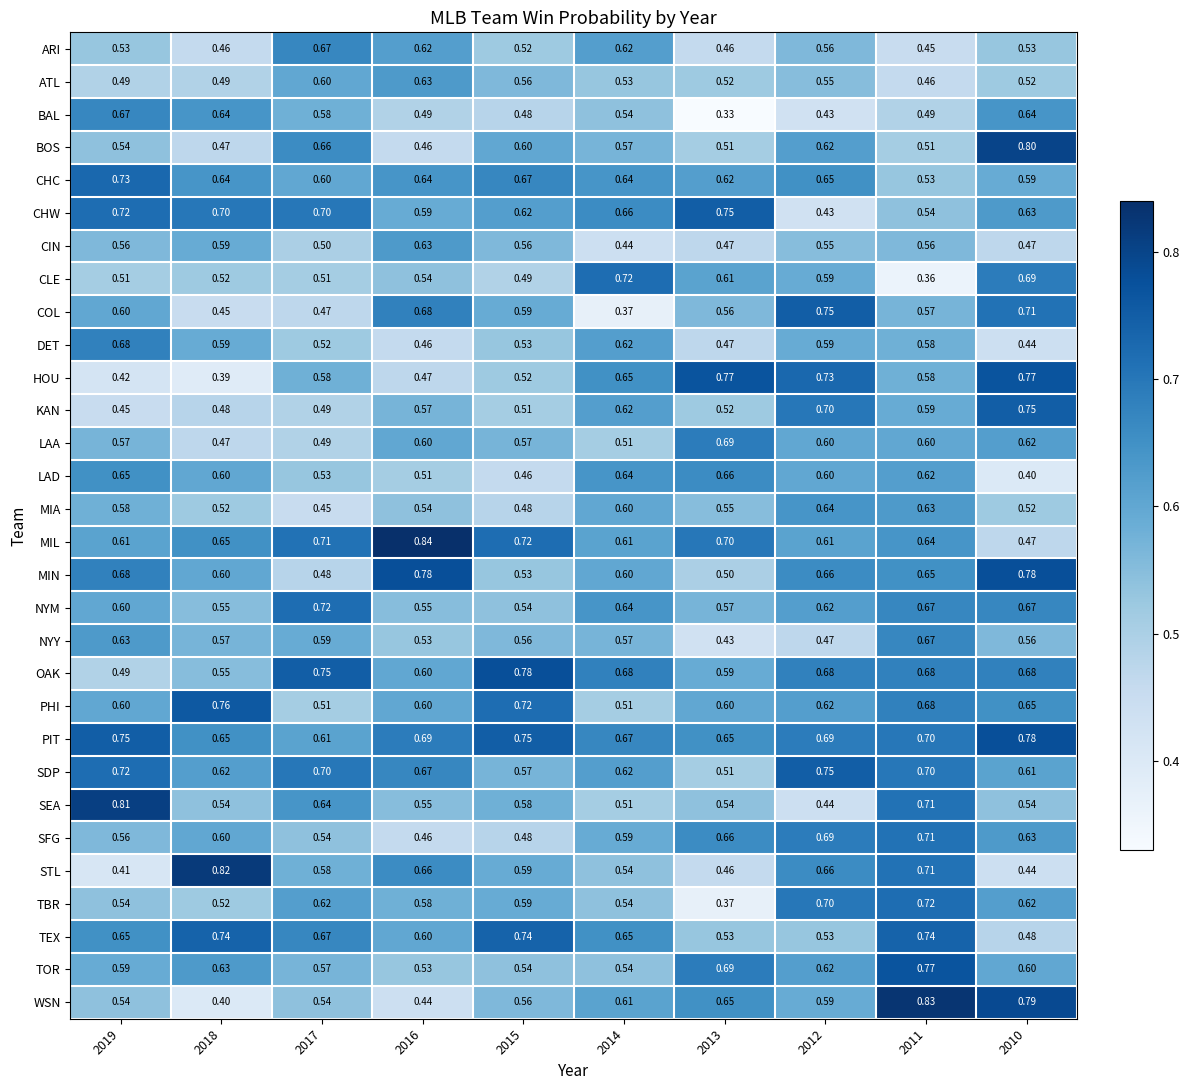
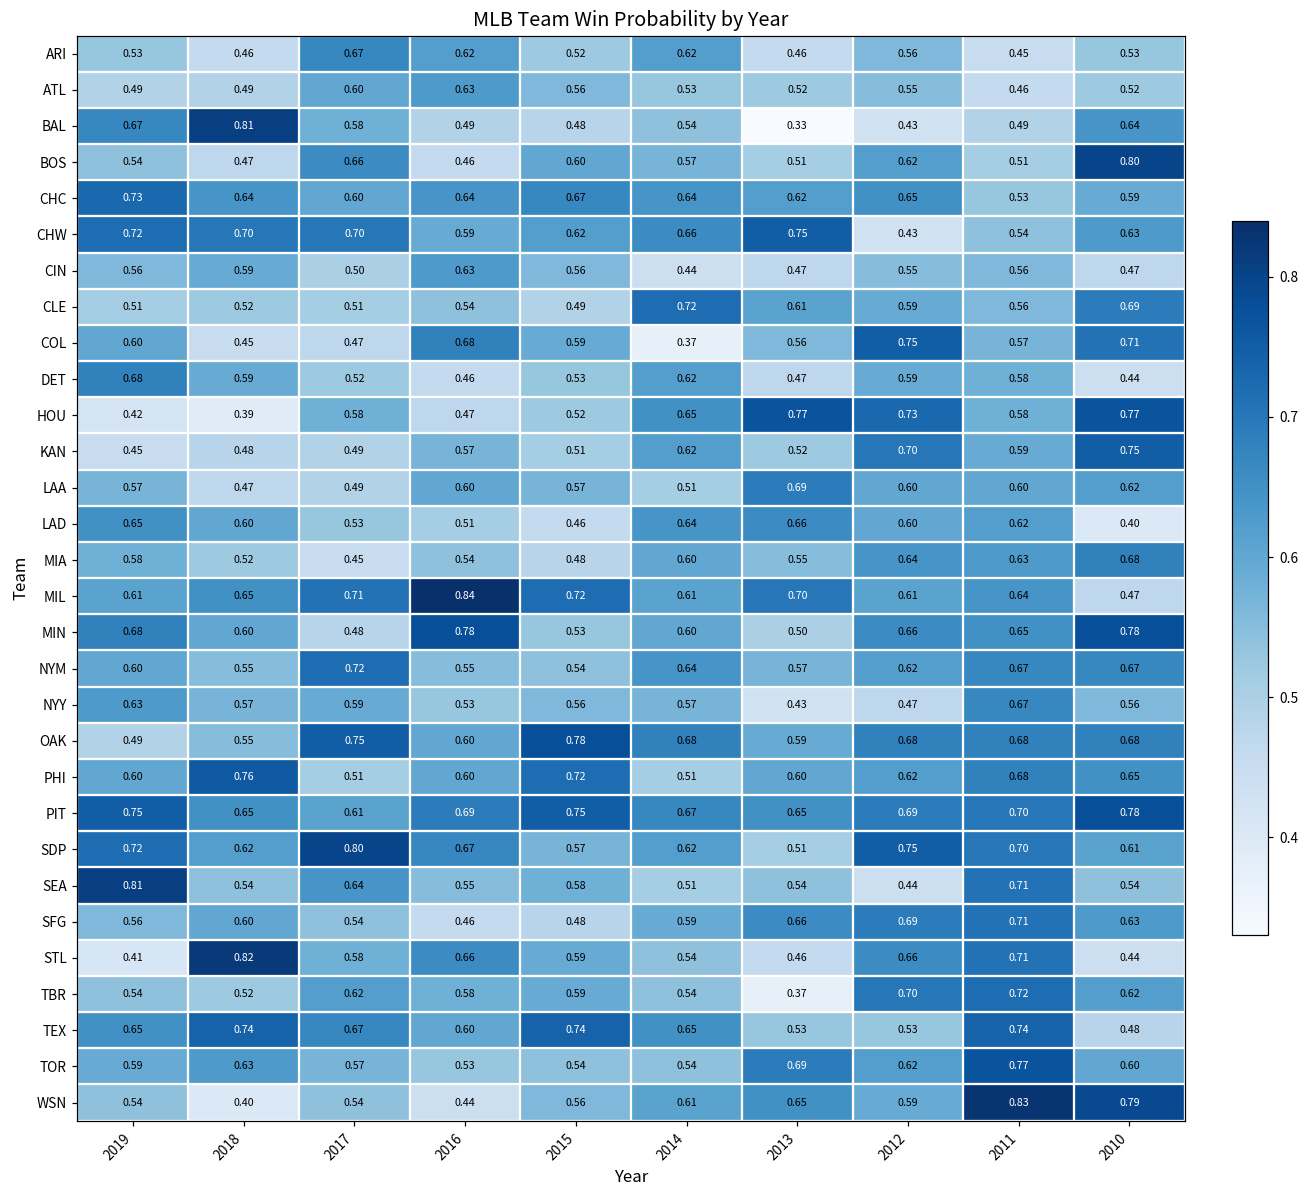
  {
    "BAL": {
      "2019": 0.67,
-     "2018": 0.64,
+     "2018": 0.81,
      "2017": 0.58,
      "2016": 0.49,
      "2015": 0.48,
      "2014": 0.54,
      "2013": 0.33,
      "2012": 0.43,
      "2011": 0.49,
      "2010": 0.64
    },
    "CLE": {
      "2019": 0.51,
      "2018": 0.52,
      "2017": 0.51,
      "2016": 0.54,
      "2015": 0.49,
      "2014": 0.72,
      "2013": 0.61,
      "2012": 0.59,
-     "2011": 0.36,
+     "2011": 0.56,
      "2010": 0.69
    },
    "MIA": {
      "2019": 0.58,
      "2018": 0.52,
      "2017": 0.45,
      "2016": 0.54,
      "2015": 0.48,
      "2014": 0.60,
      "2013": 0.55,
      "2012": 0.64,
      "2011": 0.63,
-     "2010": 0.52
+     "2010": 0.68
    },
    "SDP": {
      "2019": 0.72,
      "2018": 0.62,
-     "2017": 0.70,
+     "2017": 0.80,
      "2016": 0.67,
      "2015": 0.57,
      "2014": 0.62,
      "2013": 0.51,
      "2012": 0.75,
      "2011": 0.70,
      "2010": 0.61
    }
  }
